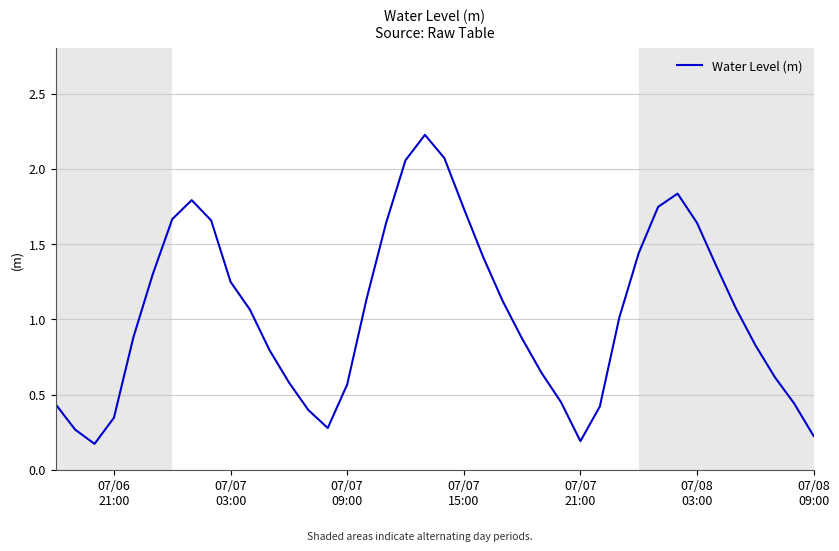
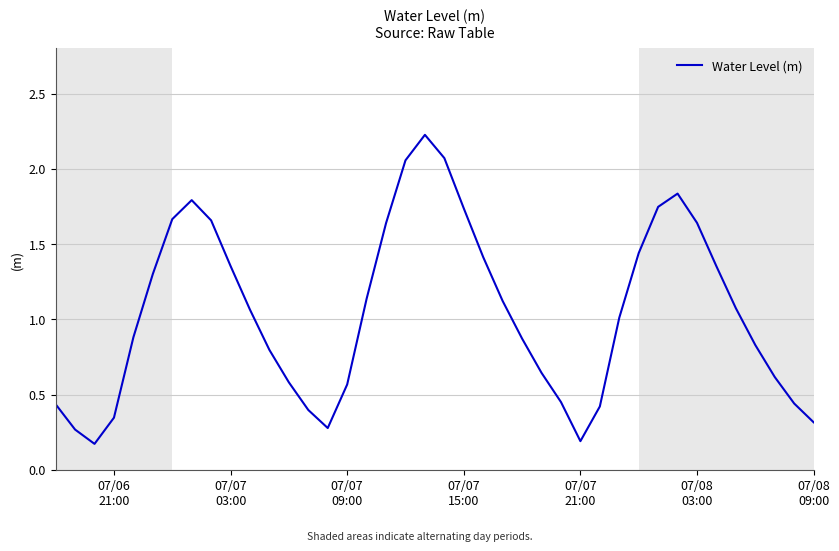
  {
    "07/06 21:00": 0.35,
-   "07/07 03:00": 1.25,
+   "07/07 03:00": 1.35,
    "07/07 09:00": 0.57,
    "07/07 15:00": 1.74,
    "07/07 21:00": 0.19,
    "07/08 03:00": 1.64,
-   "07/08 09:00": 0.22
+   "07/08 09:00": 0.32
  }
